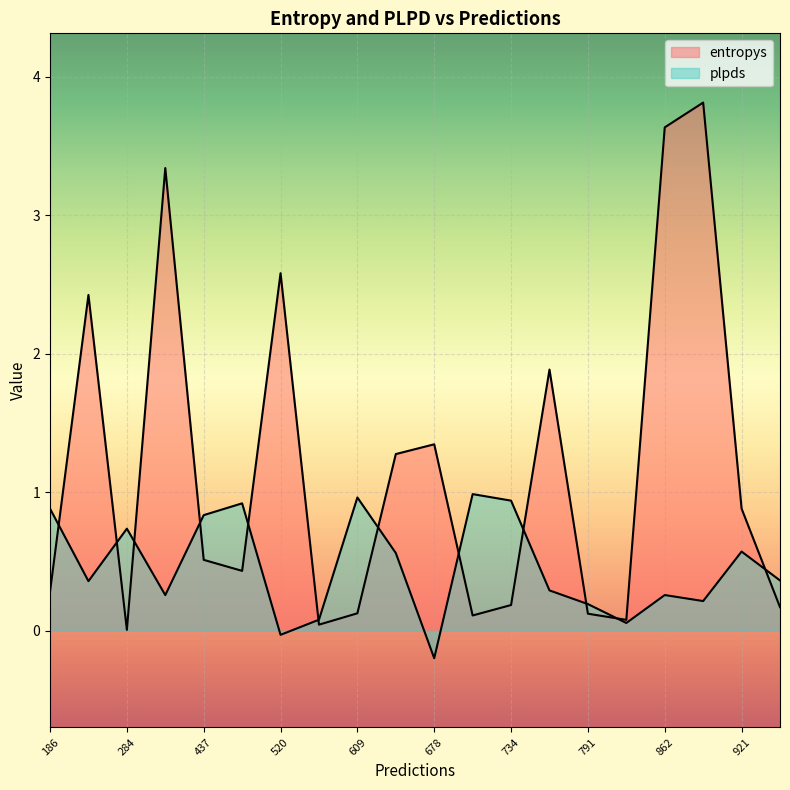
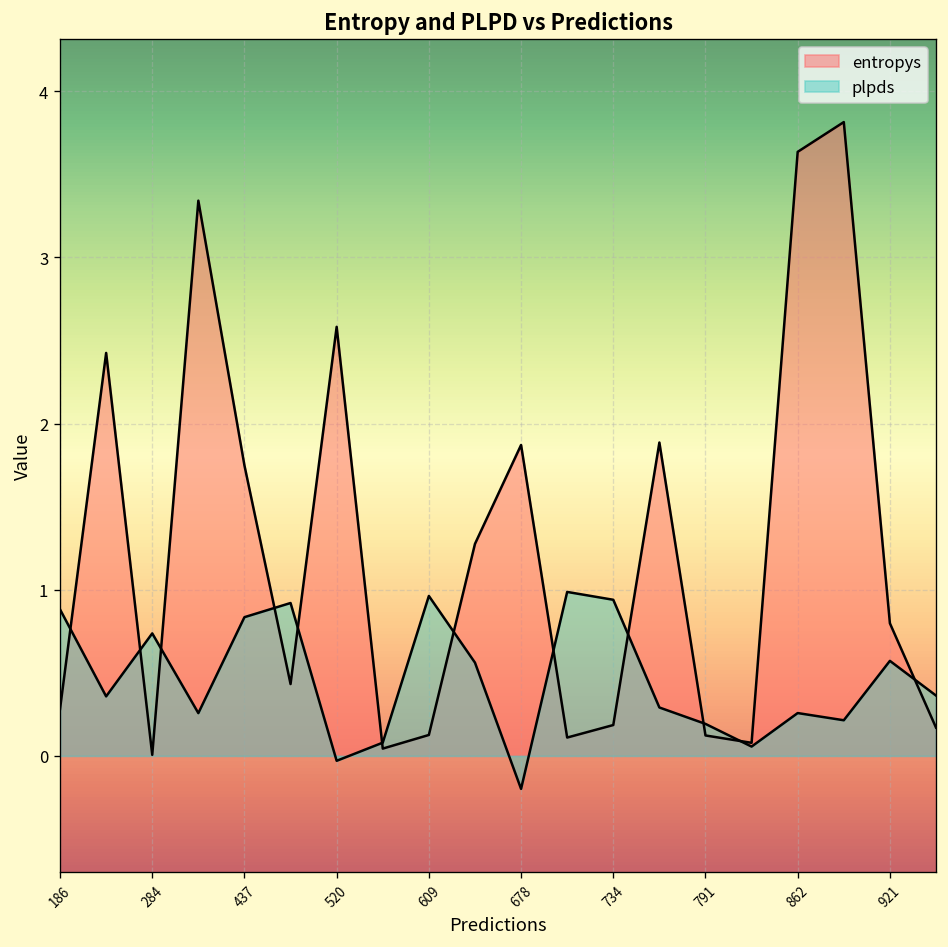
  {
    "entropys": {
      "186": 0.28,
      "284": 0.01,
-     "437": 0.51,
+     "437": 1.75,
      "520": 2.58,
      "609": 0.13,
-     "678": 1.35,
+     "678": 1.87,
      "734": 0.19,
      "791": 0.12,
      "862": 3.64,
-     "921": 0.88
+     "921": 0.80
    }
  }
